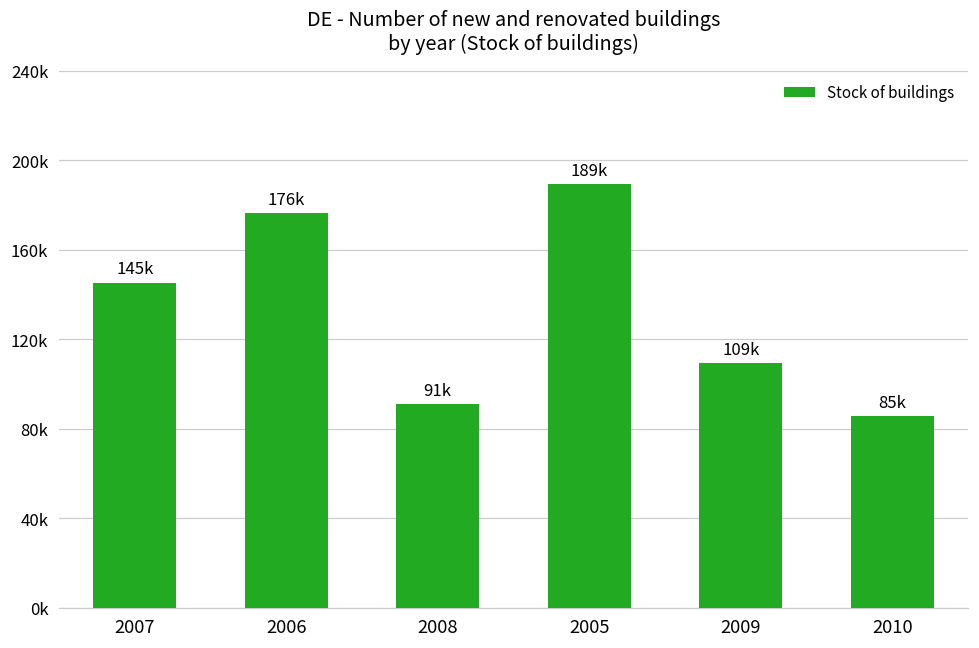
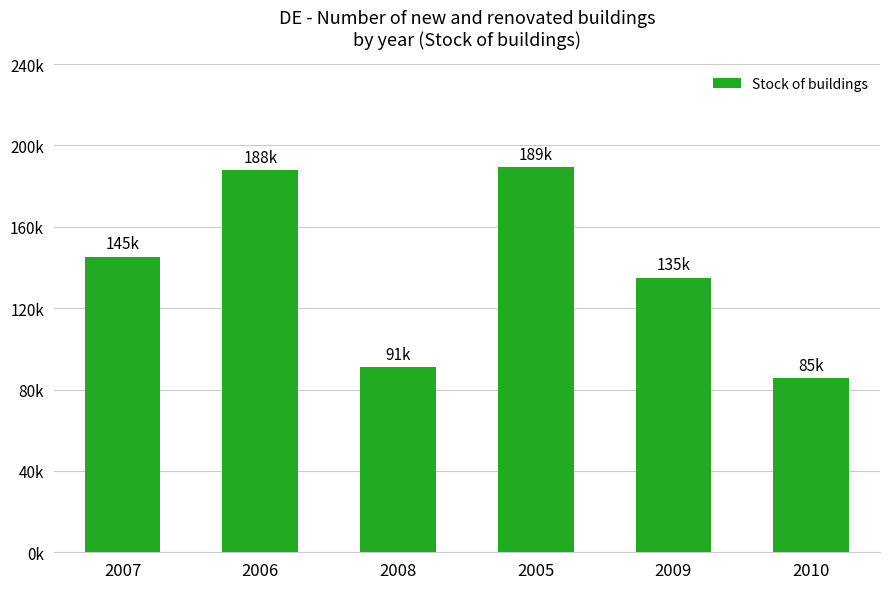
  {
    "2007": "145k",
-   "2006": "176k",
+   "2006": "188k",
    "2008": "91k",
    "2005": "189k",
-   "2009": "109k",
+   "2009": "135k",
    "2010": "85k"
  }
